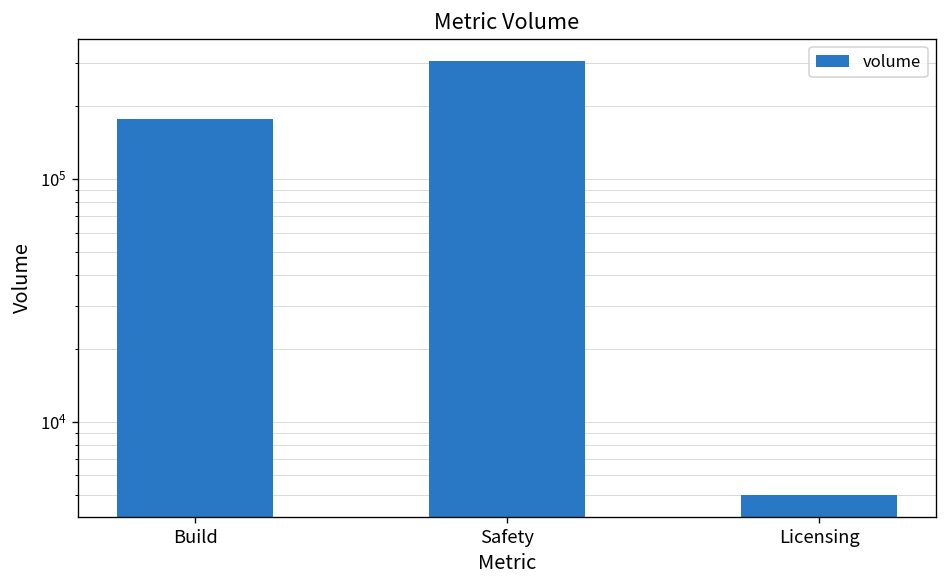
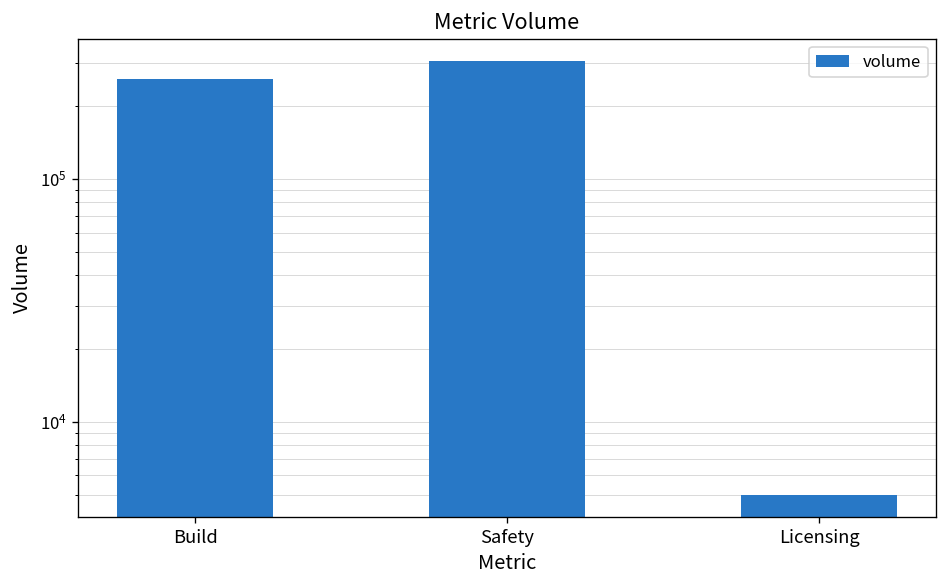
  {
-   "Build": 180000,
+   "Build": 260000,
    "Safety": 310000,
    "Licensing": 5000
  }
